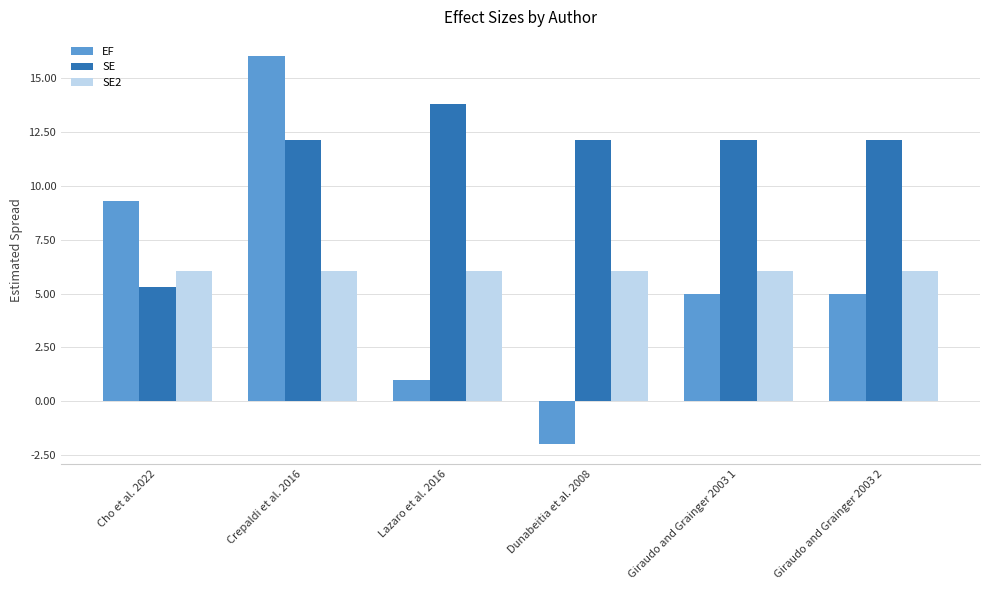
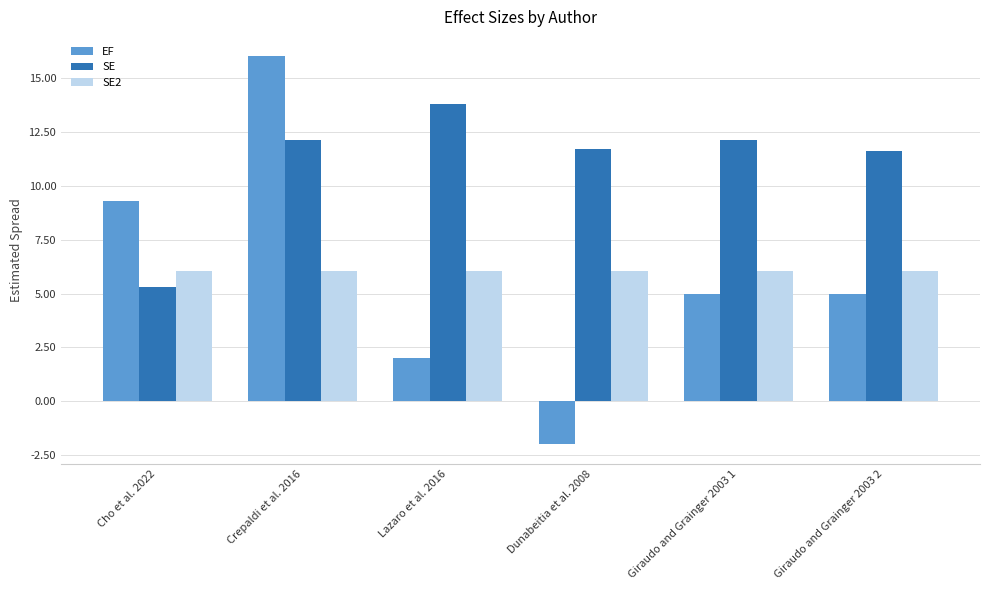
  {
    "EF": {
      "Cho et al. 2022": 9.3,
      "Crepaldi et al. 2016": 16,
-     "Lazaro et al. 2016": 1,
+     "Lazaro et al. 2016": 2,
      "Dunabeitia et al. 2008": -2,
      "Giraudo and Grainger 2003 1": 5,
      "Giraudo and Grainger 2003 2": 5
    },
    "SE": {
      "Cho et al. 2022": 5.3,
      "Crepaldi et al. 2016": 12.1,
      "Lazaro et al. 2016": 13.8,
-     "Dunabeitia et al. 2008": 12.1,
+     "Dunabeitia et al. 2008": 11.7,
      "Giraudo and Grainger 2003 1": 12.1,
-     "Giraudo and Grainger 2003 2": 12.1
+     "Giraudo and Grainger 2003 2": 11.6
    },
    "SE2": {
      "Cho et al. 2022": 6.1,
      "Crepaldi et al. 2016": 6.1,
      "Lazaro et al. 2016": 6.1,
      "Dunabeitia et al. 2008": 6.1,
      "Giraudo and Grainger 2003 1": 6.1,
      "Giraudo and Grainger 2003 2": 6.1
    }
  }
